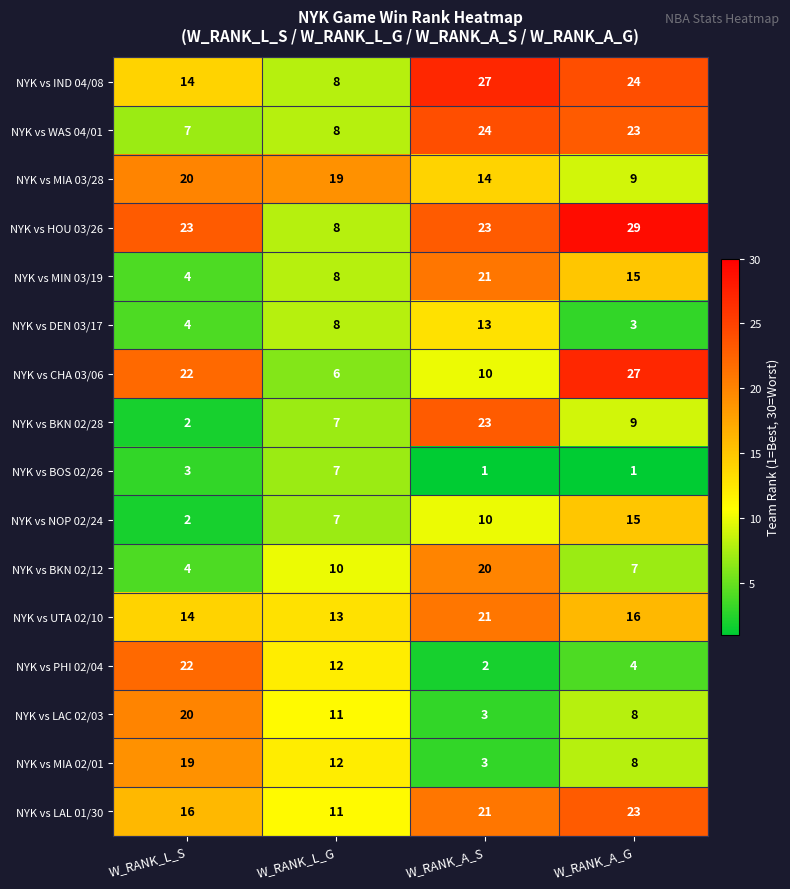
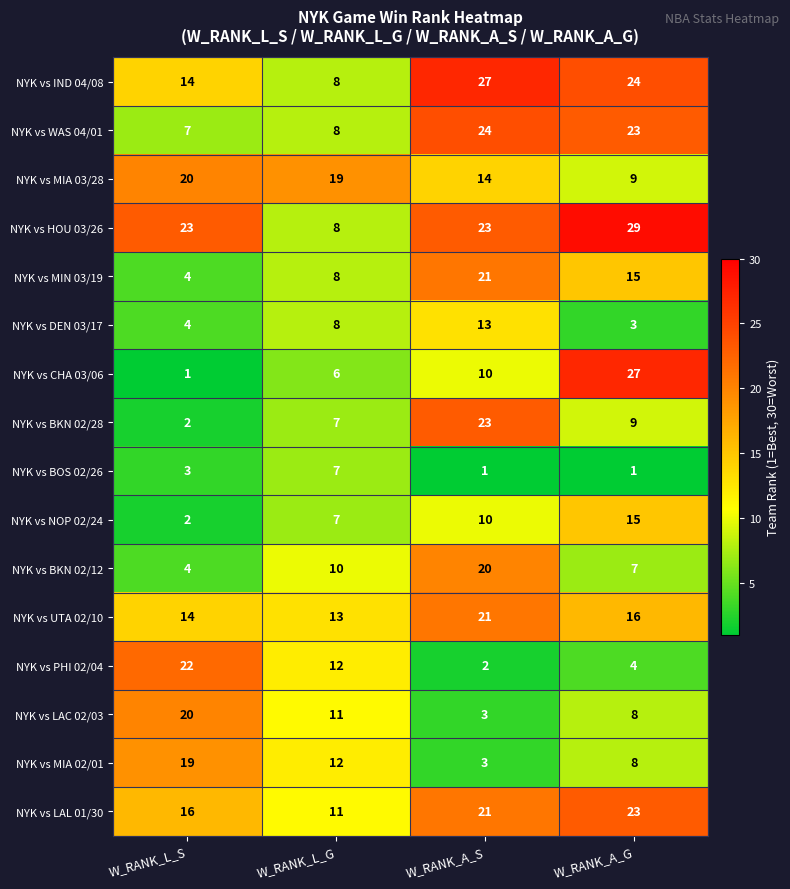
  {
    "NYK vs IND 04/08": {
      "W_RANK_L_S": 14,
      "W_RANK_L_G": 8,
      "W_RANK_A_S": 27,
      "W_RANK_A_G": 24
    },
    "NYK vs WAS 04/01": {
      "W_RANK_L_S": 7,
      "W_RANK_L_G": 8,
      "W_RANK_A_S": 24,
      "W_RANK_A_G": 23
    },
    "NYK vs MIA 03/28": {
      "W_RANK_L_S": 20,
      "W_RANK_L_G": 19,
      "W_RANK_A_S": 14,
      "W_RANK_A_G": 9
    },
    "NYK vs HOU 03/26": {
      "W_RANK_L_S": 23,
      "W_RANK_L_G": 8,
      "W_RANK_A_S": 23,
      "W_RANK_A_G": 29
    },
    "NYK vs MIN 03/19": {
      "W_RANK_L_S": 4,
      "W_RANK_L_G": 8,
      "W_RANK_A_S": 21,
      "W_RANK_A_G": 15
    },
    "NYK vs DEN 03/17": {
      "W_RANK_L_S": 4,
      "W_RANK_L_G": 8,
      "W_RANK_A_S": 13,
      "W_RANK_A_G": 3
    },
    "NYK vs CHA 03/06": {
-     "W_RANK_L_S": 22,
+     "W_RANK_L_S": 1,
      "W_RANK_L_G": 6,
      "W_RANK_A_S": 10,
      "W_RANK_A_G": 27
    },
    "NYK vs BKN 02/28": {
      "W_RANK_L_S": 2,
      "W_RANK_L_G": 7,
      "W_RANK_A_S": 23,
      "W_RANK_A_G": 9
    },
    "NYK vs BOS 02/26": {
      "W_RANK_L_S": 3,
      "W_RANK_L_G": 7,
      "W_RANK_A_S": 1,
      "W_RANK_A_G": 1
    },
    "NYK vs NOP 02/24": {
      "W_RANK_L_S": 2,
      "W_RANK_L_G": 7,
      "W_RANK_A_S": 10,
      "W_RANK_A_G": 15
    },
    "NYK vs BKN 02/12": {
      "W_RANK_L_S": 4,
      "W_RANK_L_G": 10,
      "W_RANK_A_S": 20,
      "W_RANK_A_G": 7
    },
    "NYK vs UTA 02/10": {
      "W_RANK_L_S": 14,
      "W_RANK_L_G": 13,
      "W_RANK_A_S": 21,
      "W_RANK_A_G": 16
    },
    "NYK vs PHI 02/04": {
      "W_RANK_L_S": 22,
      "W_RANK_L_G": 12,
      "W_RANK_A_S": 2,
      "W_RANK_A_G": 4
    },
    "NYK vs LAC 02/03": {
      "W_RANK_L_S": 20,
      "W_RANK_L_G": 11,
      "W_RANK_A_S": 3,
      "W_RANK_A_G": 8
    },
    "NYK vs MIA 02/01": {
      "W_RANK_L_S": 19,
      "W_RANK_L_G": 12,
      "W_RANK_A_S": 3,
      "W_RANK_A_G": 8
    },
    "NYK vs LAL 01/30": {
      "W_RANK_L_S": 16,
      "W_RANK_L_G": 11,
      "W_RANK_A_S": 21,
      "W_RANK_A_G": 23
    }
  }
